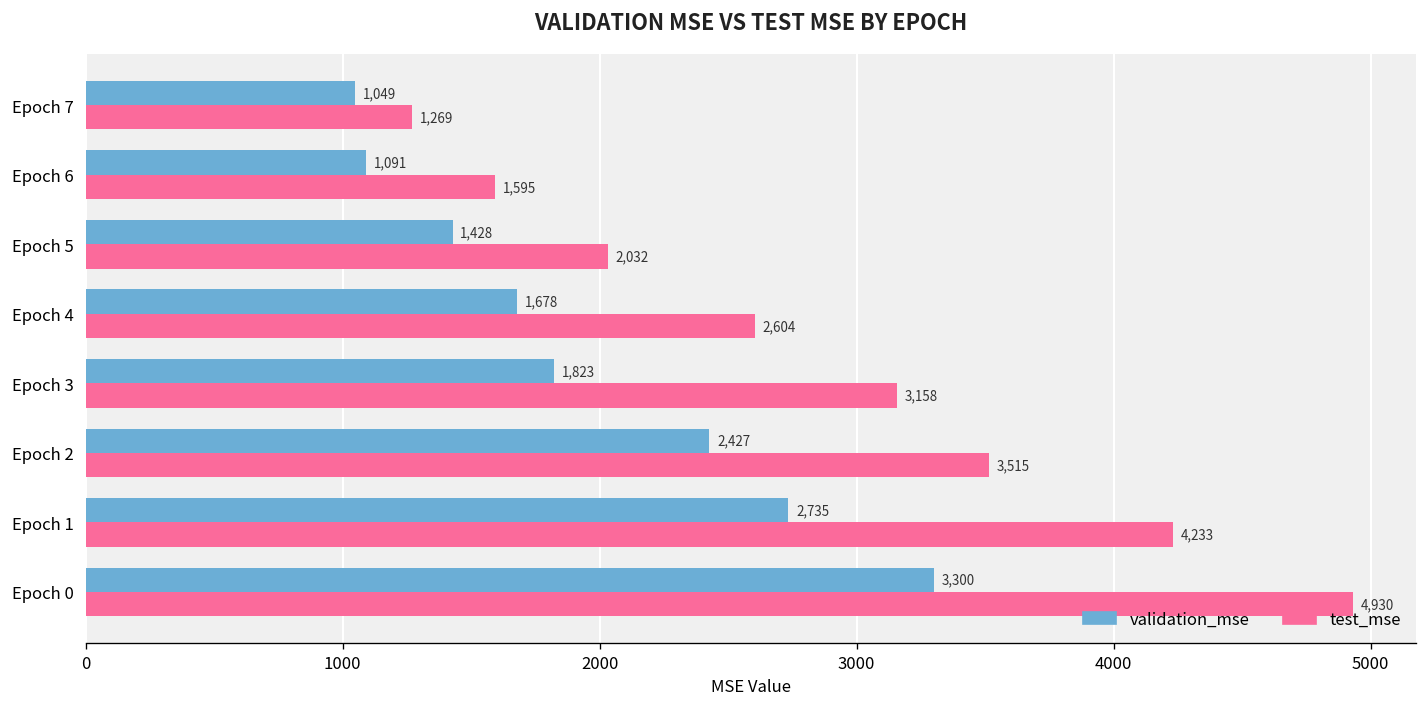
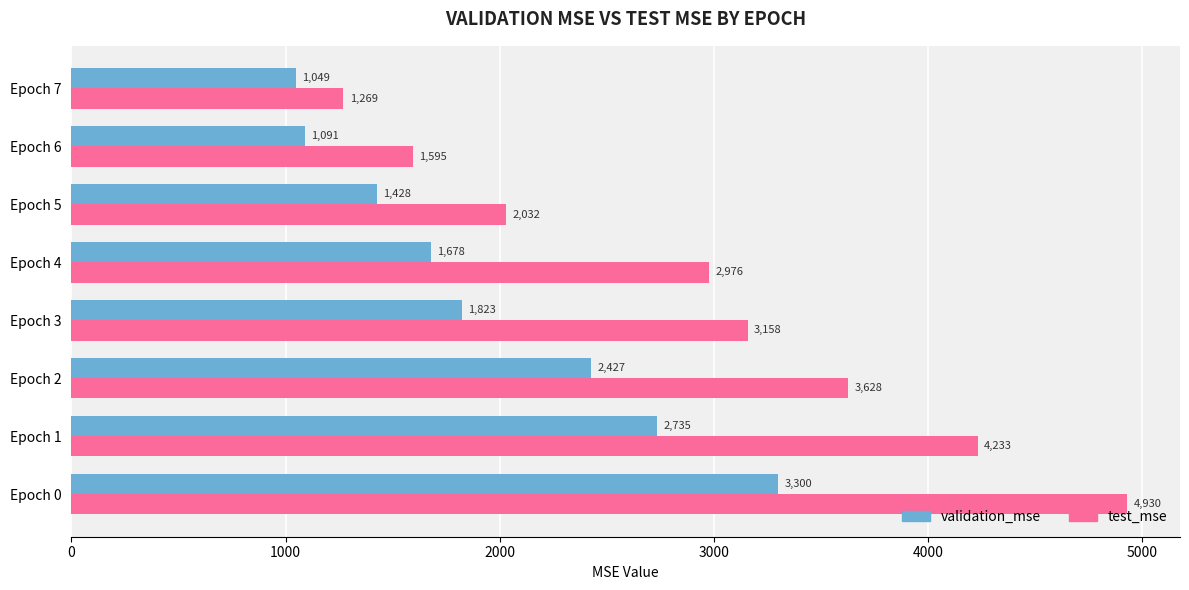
  {
    "validation_mse": {
      "Epoch 7": "1,049",
      "Epoch 6": "1,091",
      "Epoch 5": "1,428",
      "Epoch 4": "1,678",
      "Epoch 3": "1,823",
      "Epoch 2": "2,427",
      "Epoch 1": "2,735",
      "Epoch 0": "3,300"
    },
    "test_mse": {
      "Epoch 7": "1,269",
      "Epoch 6": "1,595",
      "Epoch 5": "2,032",
-     "Epoch 4": "2,604",
+     "Epoch 4": "2,976",
      "Epoch 3": "3,158",
-     "Epoch 2": "3,515",
+     "Epoch 2": "3,628",
      "Epoch 1": "4,233",
      "Epoch 0": "4,930"
    }
  }
